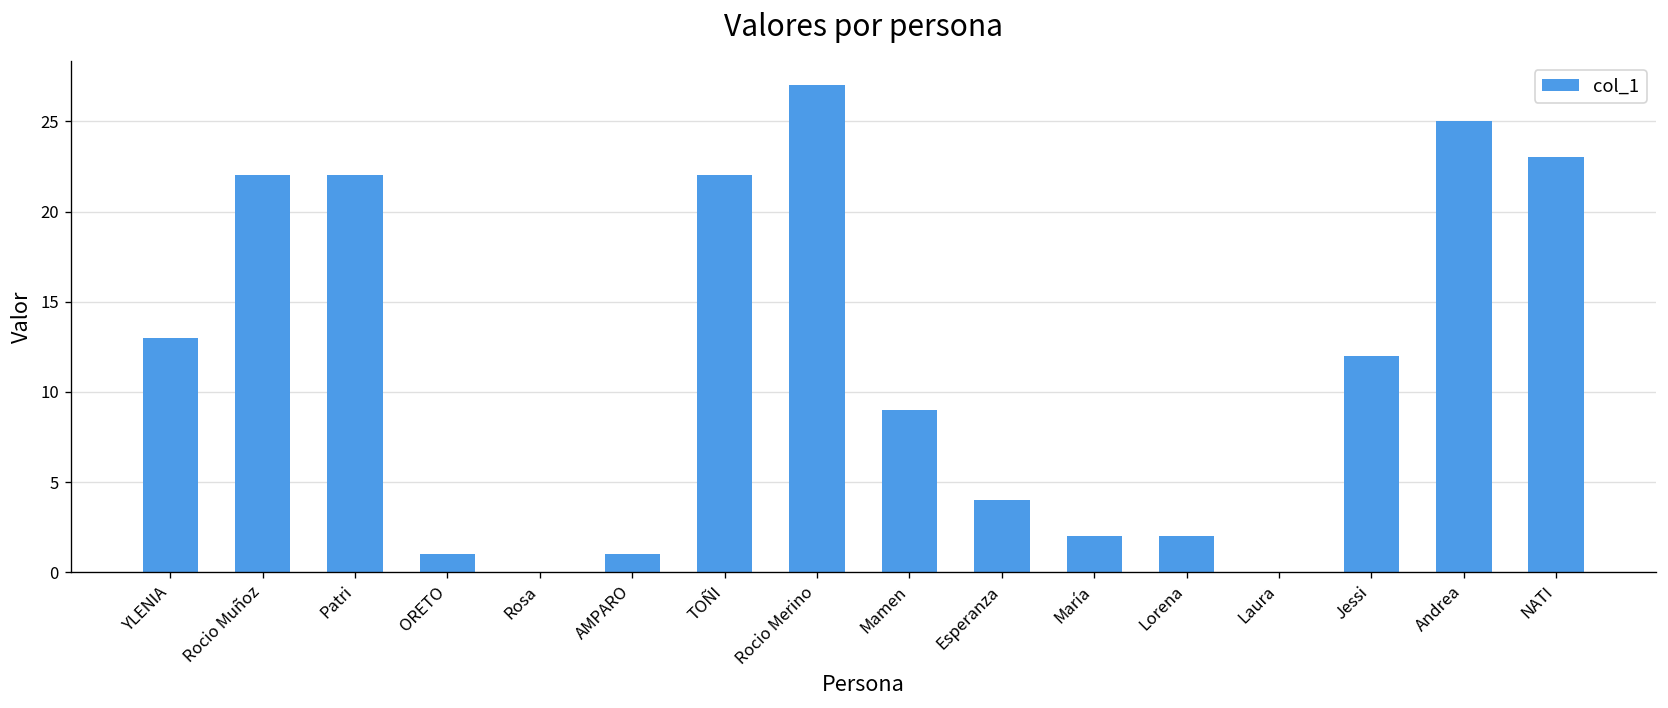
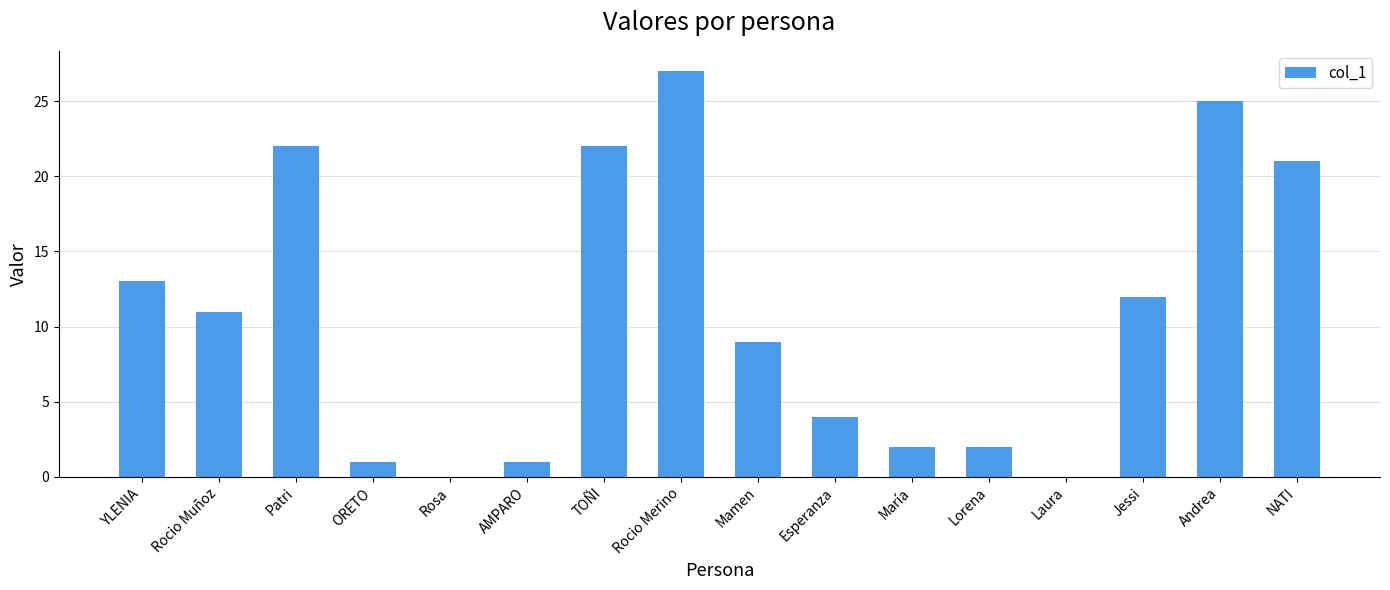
  {
    "YLENIA": 13,
-   "Rocio Muñoz": 22,
+   "Rocio Muñoz": 11,
    "Patri": 22,
    "ORETO": 1,
    "Rosa": 0,
    "AMPARO": 1,
    "TOÑI": 22,
    "Rocio Merino": 27,
    "Mamen": 9,
    "Esperanza": 4,
    "María": 2,
    "Lorena": 2,
    "Laura": 0,
    "Jessi": 12,
    "Andrea": 25,
-   "NATI": 23
+   "NATI": 21
  }
